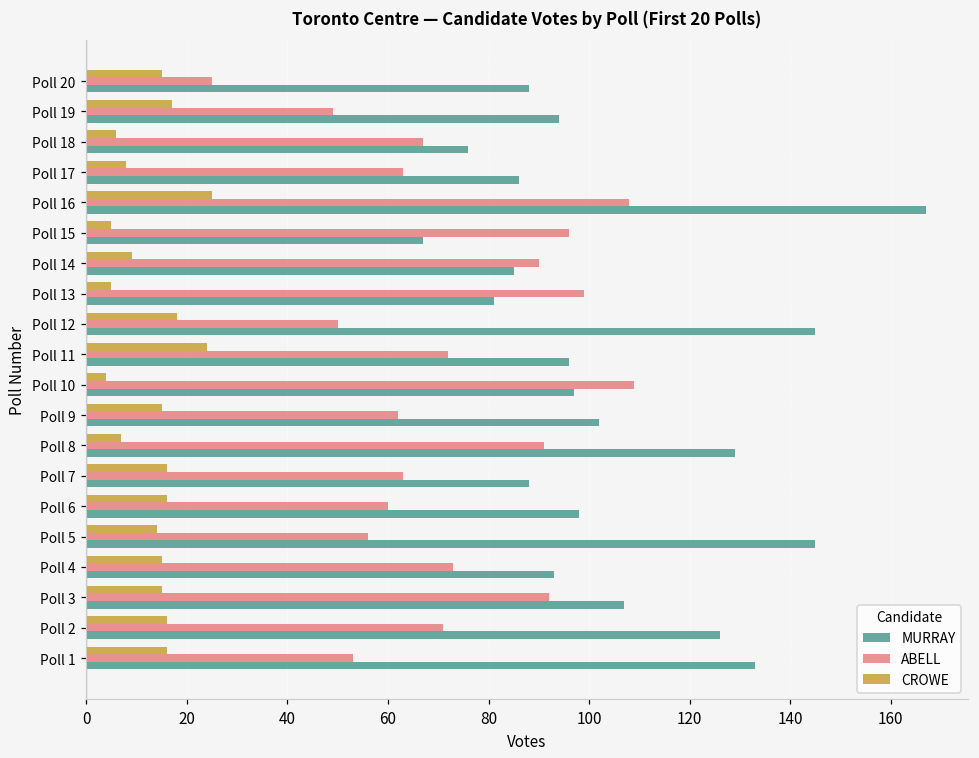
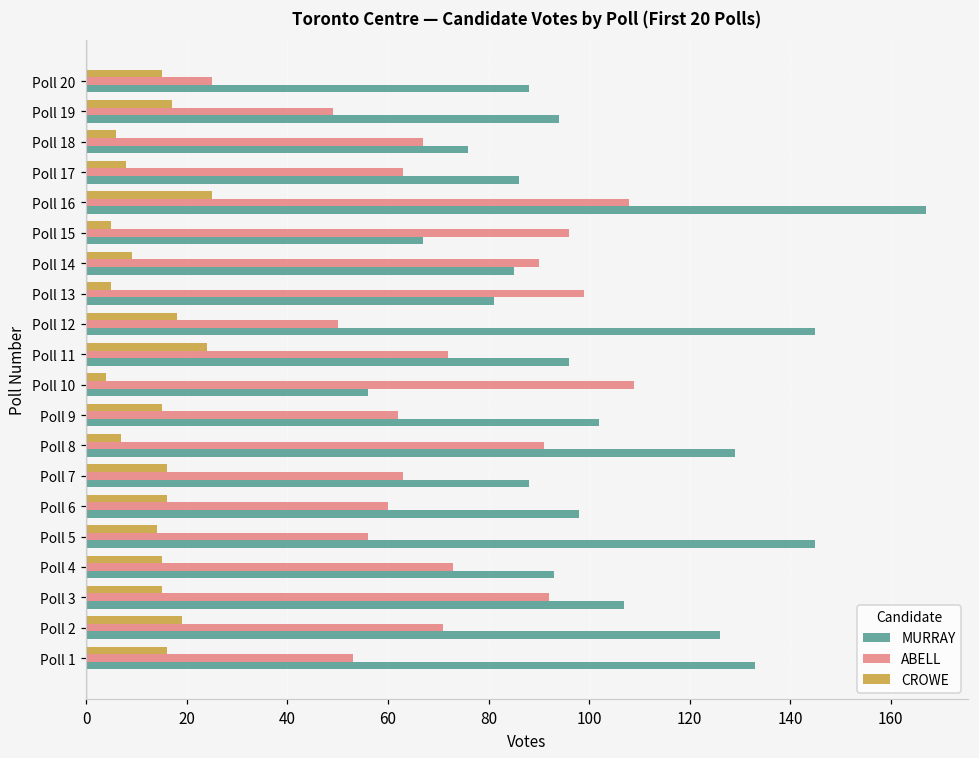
  {
    "MURRAY": {
      "Poll 20": 88,
      "Poll 19": 94,
      "Poll 18": 76,
      "Poll 17": 86,
      "Poll 16": 167,
      "Poll 15": 67,
      "Poll 14": 85,
      "Poll 13": 81,
      "Poll 12": 145,
      "Poll 11": 96,
-     "Poll 10": 97,
+     "Poll 10": 56,
      "Poll 9": 102,
      "Poll 8": 129,
      "Poll 7": 88,
      "Poll 6": 98,
      "Poll 5": 145,
      "Poll 4": 93,
      "Poll 3": 107,
      "Poll 2": 126,
      "Poll 1": 133
    },
    "ABELL": {
      "Poll 20": 25,
      "Poll 19": 49,
      "Poll 18": 67,
      "Poll 17": 63,
      "Poll 16": 108,
      "Poll 15": 96,
      "Poll 14": 90,
      "Poll 13": 99,
      "Poll 12": 50,
      "Poll 11": 72,
      "Poll 10": 109,
      "Poll 9": 62,
      "Poll 8": 91,
      "Poll 7": 63,
      "Poll 6": 60,
      "Poll 5": 56,
      "Poll 4": 73,
      "Poll 3": 92,
      "Poll 2": 71,
      "Poll 1": 53
    },
    "CROWE": {
      "Poll 20": 15,
      "Poll 19": 17,
      "Poll 18": 6,
      "Poll 17": 8,
      "Poll 16": 25,
      "Poll 15": 5,
      "Poll 14": 9,
      "Poll 13": 5,
      "Poll 12": 18,
      "Poll 11": 24,
      "Poll 10": 4,
      "Poll 9": 15,
      "Poll 8": 7,
      "Poll 7": 16,
      "Poll 6": 16,
      "Poll 5": 14,
      "Poll 4": 15,
      "Poll 3": 15,
-     "Poll 2": 16,
+     "Poll 2": 19,
      "Poll 1": 16
    }
  }
